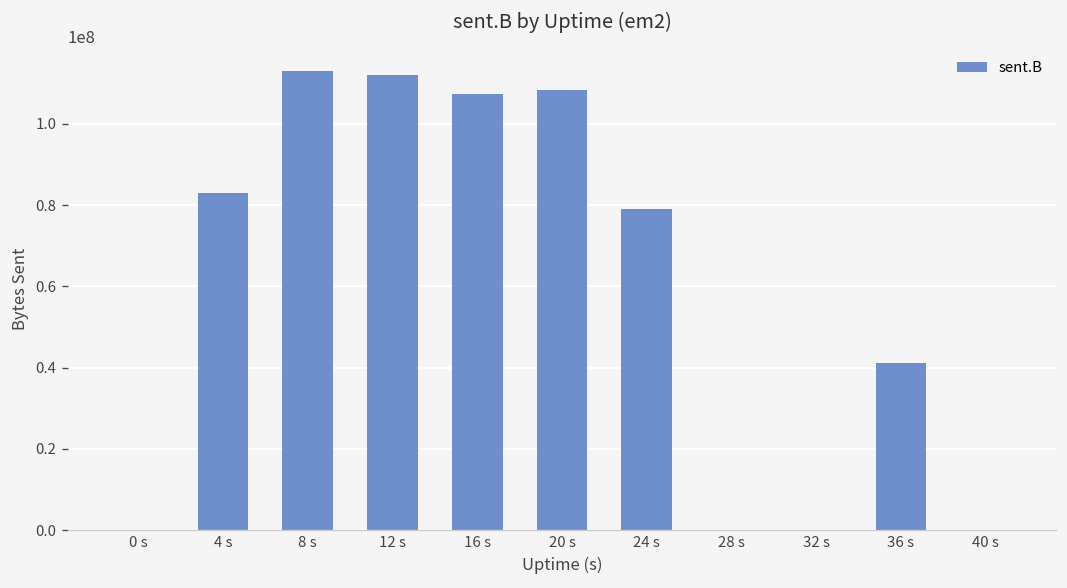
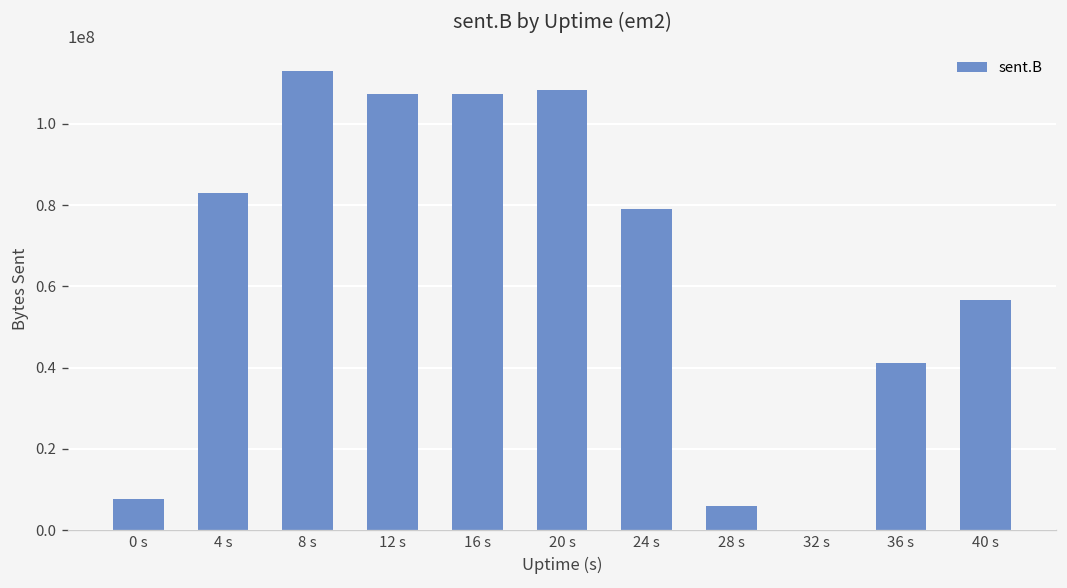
  {
-   "0 s": 0,
+   "0 s": 8000000,
    "4 s": 83000000,
    "8 s": 113000000,
-   "12 s": 112000000,
+   "12 s": 107000000,
    "16 s": 107000000,
    "20 s": 108000000,
    "24 s": 79000000,
-   "28 s": 0,
+   "28 s": 6000000,
    "32 s": 0,
    "36 s": 41000000,
-   "40 s": 0
+   "40 s": 57000000
  }
